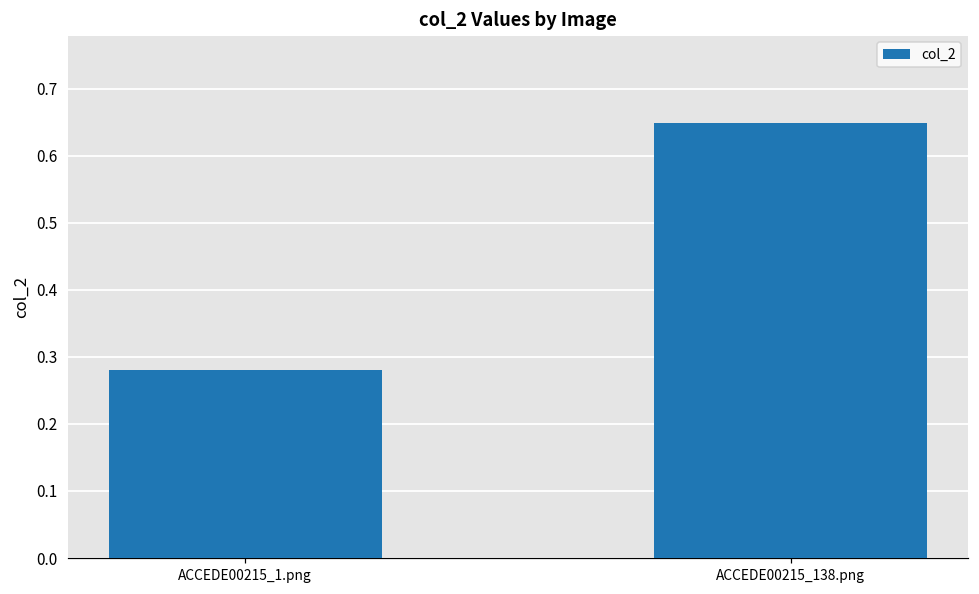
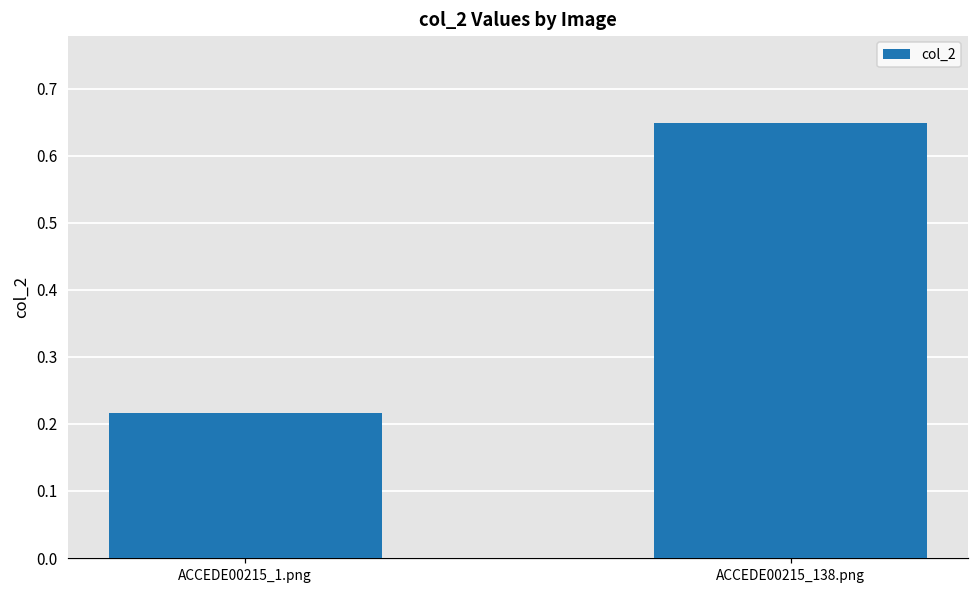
  {
-   "ACCEDE00215_1.png": 0.28,
+   "ACCEDE00215_1.png": 0.22,
    "ACCEDE00215_138.png": 0.65
  }
